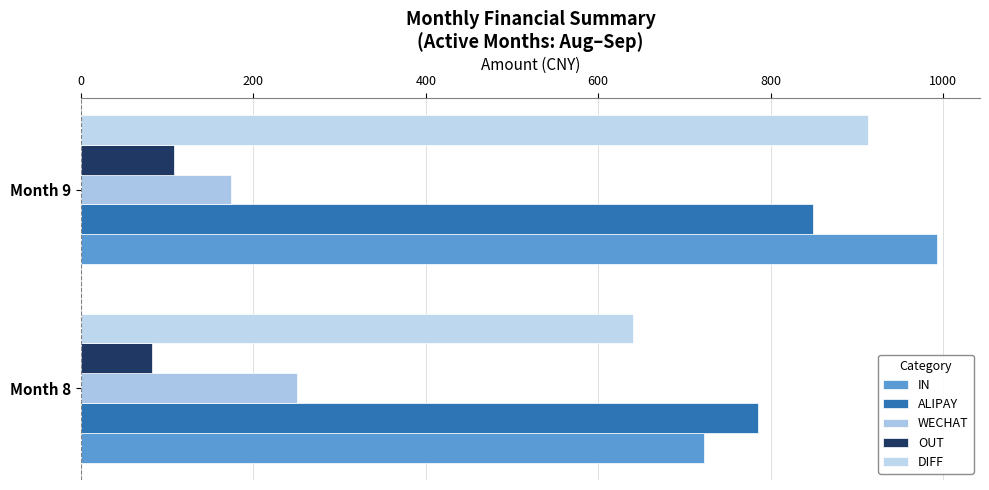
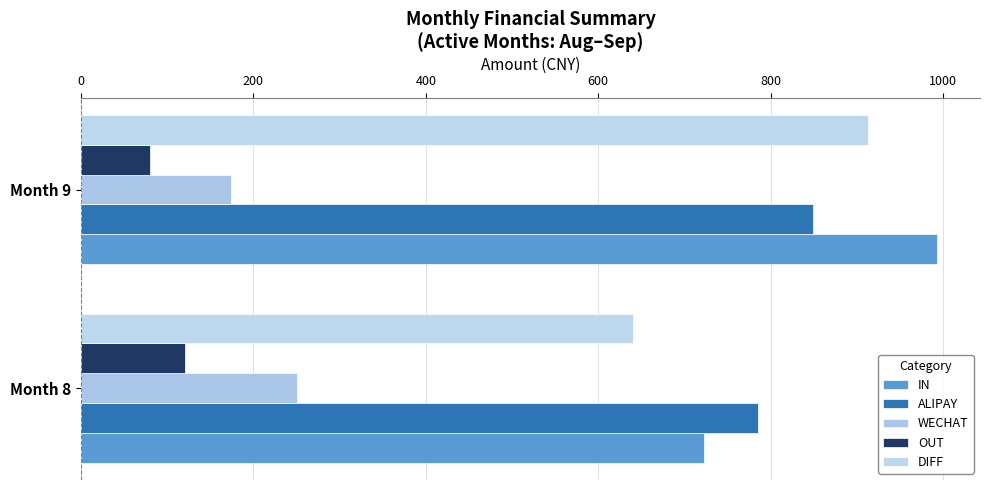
  {
    "IN": {
      "Month 9": 990,
      "Month 8": 720
    },
    "ALIPAY": {
      "Month 9": 850,
      "Month 8": 780
    },
    "OUT": {
-     "Month 9": 110,
-     "Month 8": 80
+     "Month 9": 80,
+     "Month 8": 120
    }
  }
